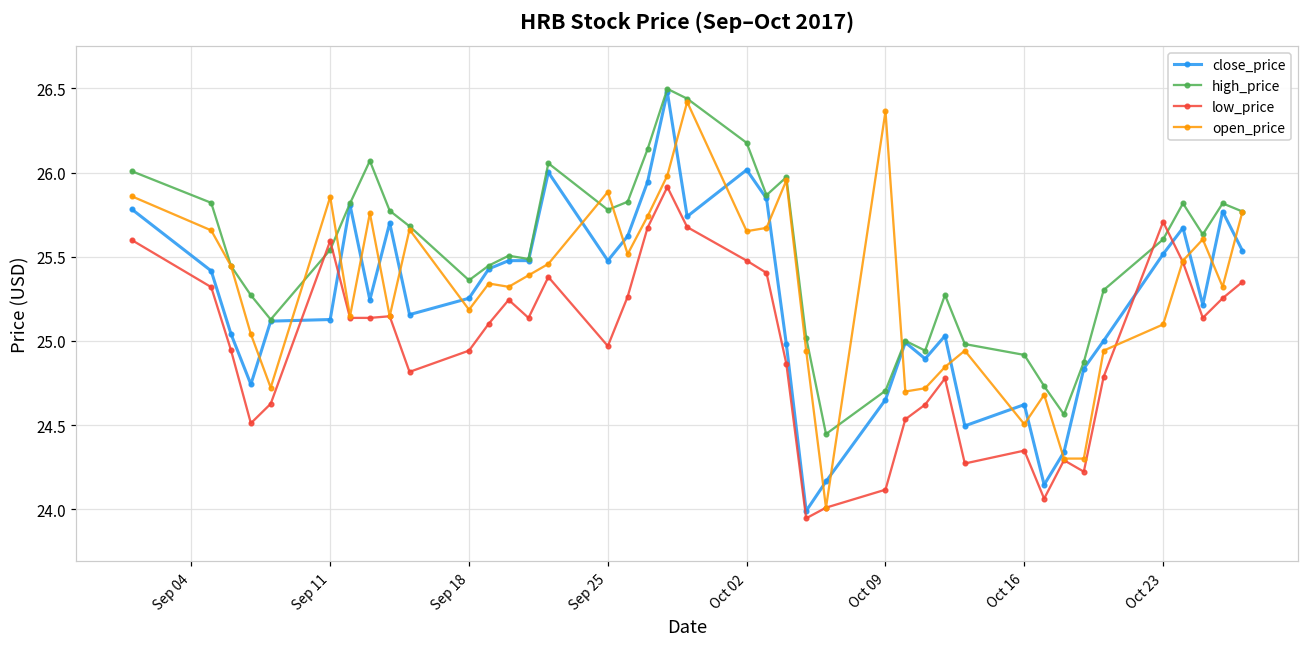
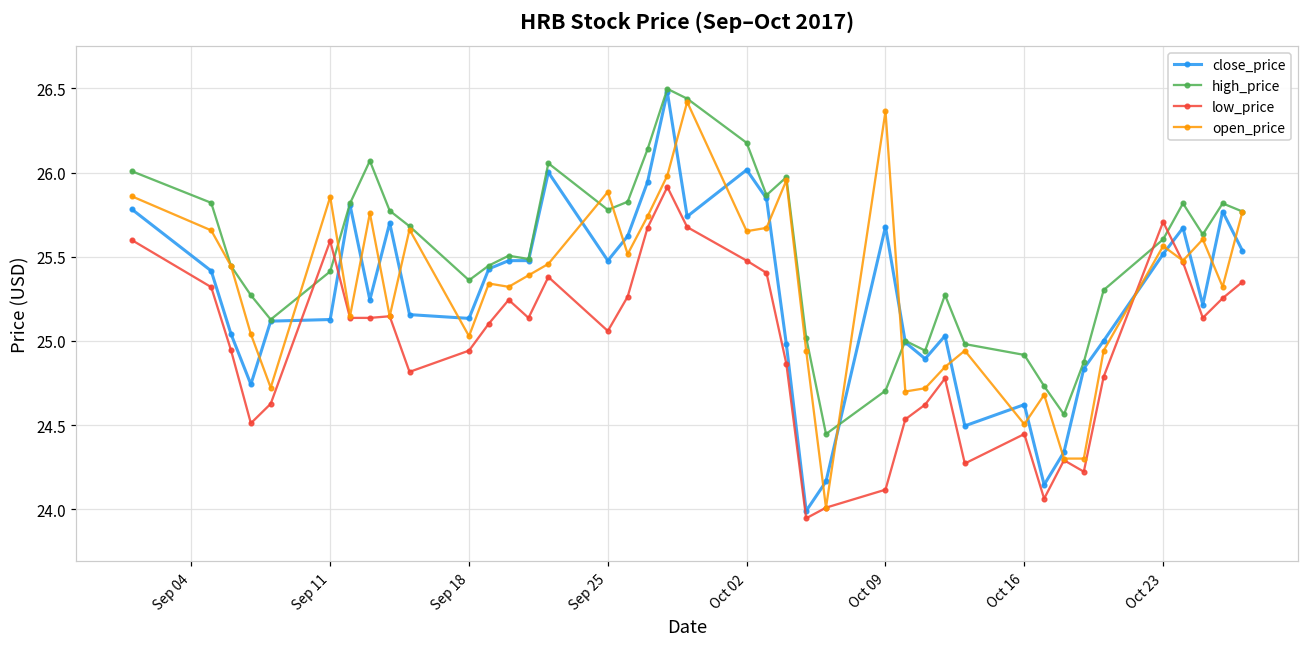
  {
    "close_price": {
      "Sep 11": 25.13,
-     "Sep 18": 25.25,
+     "Sep 18": 25.13,
      "Sep 25": 25.48,
      "Oct 02": 26.02,
-     "Oct 09": 24.65,
+     "Oct 09": 25.68,
      "Oct 16": 24.62,
      "Oct 23": 25.52
    },
    "high_price": {
-     "Sep 11": 25.54,
+     "Sep 11": 25.41,
      "Sep 18": 25.36,
      "Sep 25": 25.78,
      "Oct 02": 26.18,
      "Oct 09": 24.70,
      "Oct 16": 24.92,
      "Oct 23": 25.60
    },
    "low_price": {
      "Sep 11": 25.59,
      "Sep 18": 24.94,
-     "Sep 25": 24.97,
+     "Sep 25": 25.06,
      "Oct 02": 25.48,
      "Oct 09": 24.12,
-     "Oct 16": 24.35,
+     "Oct 16": 24.45,
      "Oct 23": 25.71
    },
    "open_price": {
      "Sep 11": 25.86,
-     "Sep 18": 25.19,
+     "Sep 18": 25.03,
      "Sep 25": 25.89,
      "Oct 02": 25.65,
      "Oct 09": 26.36,
      "Oct 16": 24.51,
-     "Oct 23": 25.10
+     "Oct 23": 25.56
    }
  }
